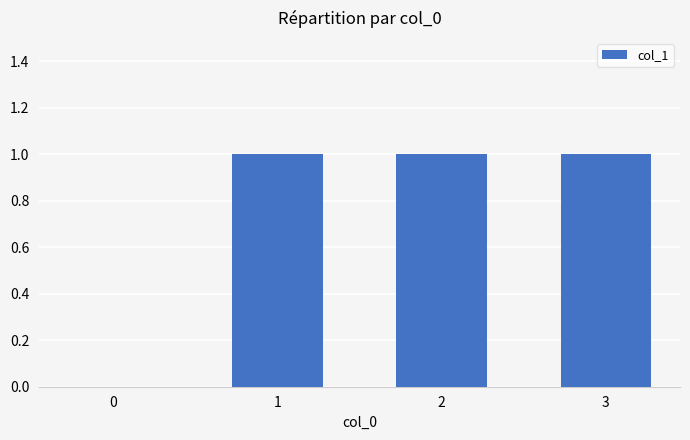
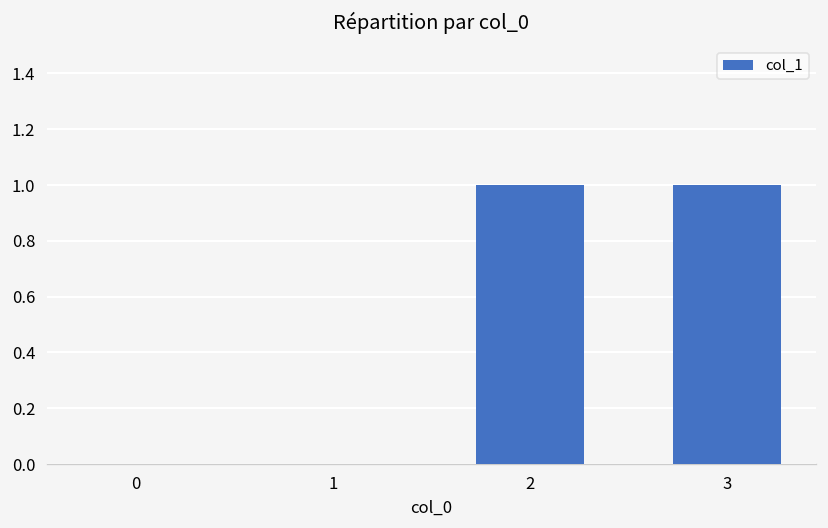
  {
    "0": 0,
-   "1": 1,
+   "1": 0,
    "2": 1,
    "3": 1
  }
